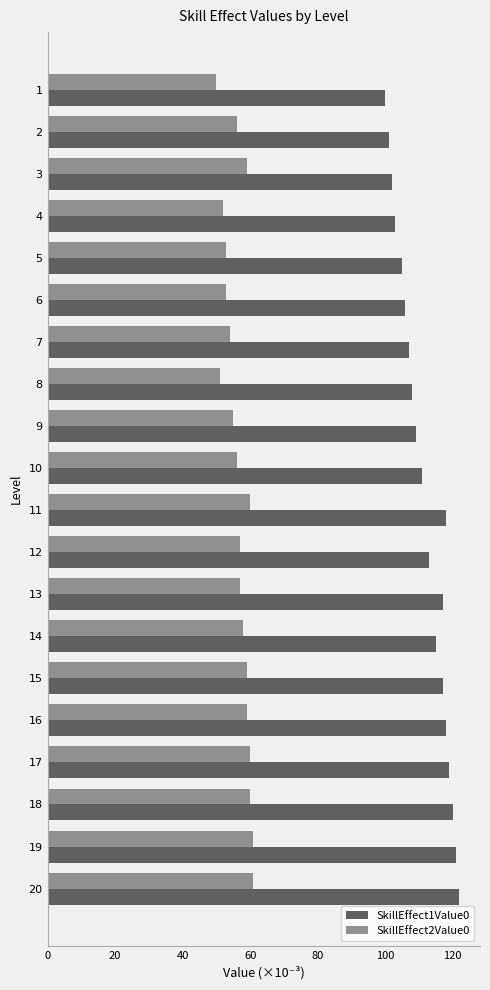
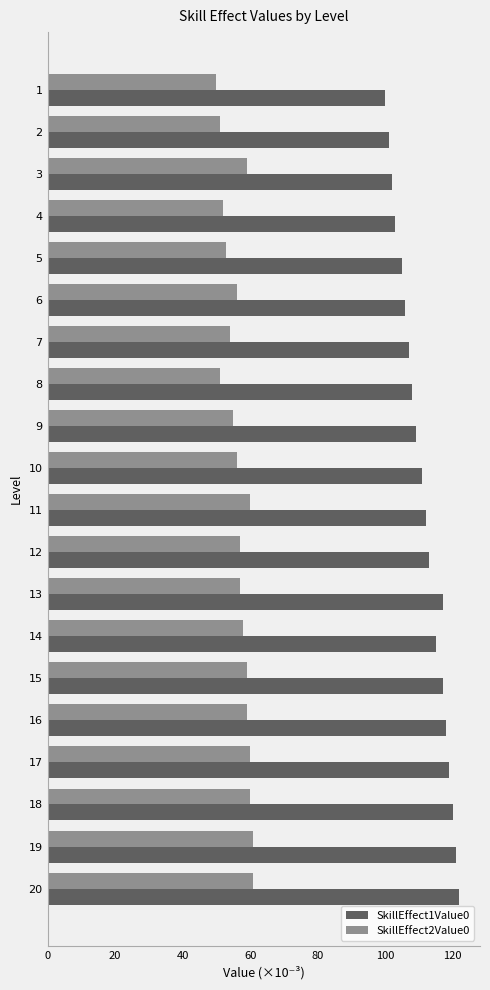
  {
    "SkillEffect1Value0": {
      "1": 100,
      "2": 101,
      "3": 102,
      "4": 103,
      "5": 105,
      "6": 106,
      "7": 107,
      "8": 108,
      "9": 109,
      "10": 111,
-     "11": 118,
+     "11": 112,
      "12": 113,
      "13": 117,
      "14": 115,
      "15": 117,
      "16": 118,
      "17": 119,
      "18": 120,
      "19": 121,
      "20": 122
    },
    "SkillEffect2Value0": {
      "1": 50,
-     "2": 56,
+     "2": 51,
      "3": 59,
      "4": 52,
      "5": 53,
-     "6": 53,
+     "6": 56,
      "7": 54,
      "8": 51,
      "9": 55,
      "10": 56,
      "11": 60,
      "12": 57,
      "13": 57,
      "14": 58,
      "15": 59,
      "16": 59,
      "17": 60,
      "18": 60,
      "19": 61,
      "20": 61
    }
  }
